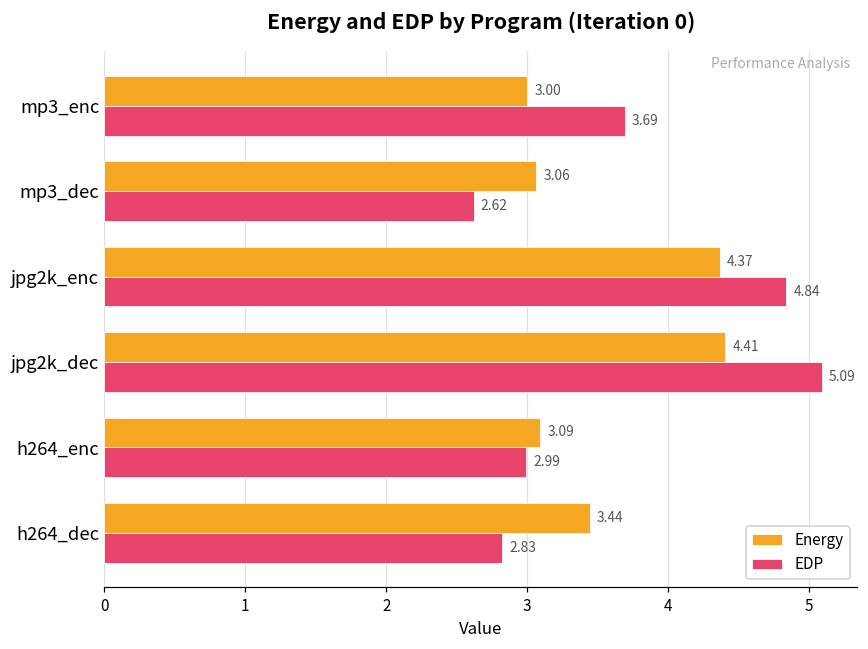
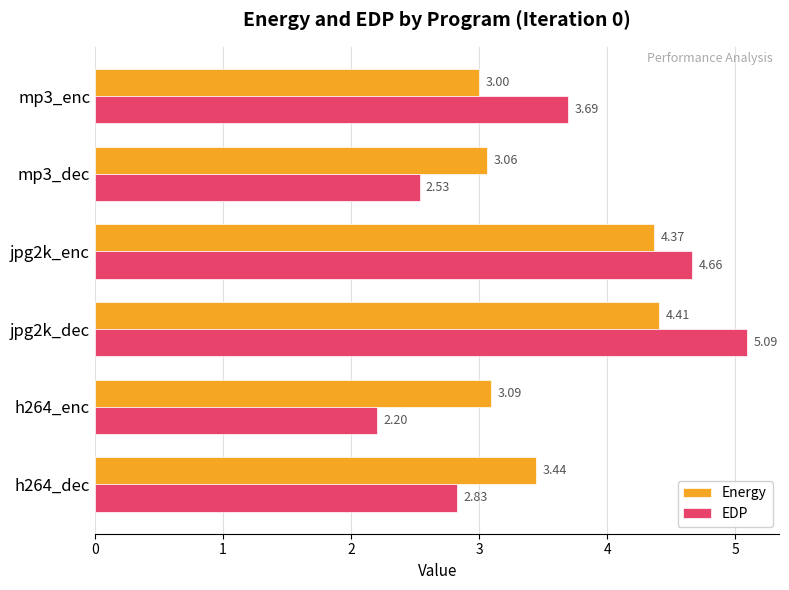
  {
    "Energy": {
      "mp3_enc": 3.00,
      "mp3_dec": 3.06,
      "jpg2k_enc": 4.37,
      "jpg2k_dec": 4.41,
      "h264_enc": 3.09,
      "h264_dec": 3.44
    },
    "EDP": {
      "mp3_enc": 3.69,
-     "mp3_dec": 2.62,
-     "jpg2k_enc": 4.84,
+     "mp3_dec": 2.53,
+     "jpg2k_enc": 4.66,
      "jpg2k_dec": 5.09,
-     "h264_enc": 2.99,
+     "h264_enc": 2.20,
      "h264_dec": 2.83
    }
  }
